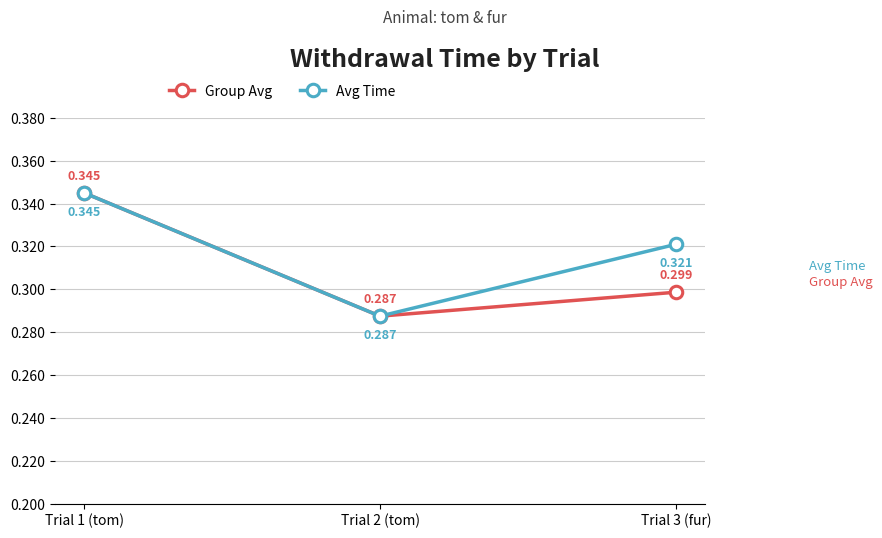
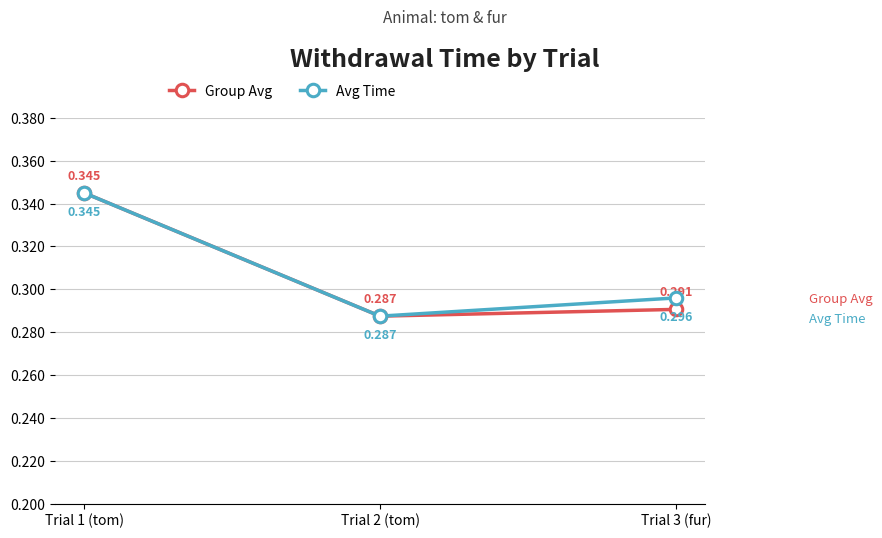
  {
    "Group Avg": {
-     "Trial 3 (fur)": 0.299
+     "Trial 3 (fur)": 0.291
    },
    "Avg Time": {
-     "Trial 3 (fur)": 0.321
+     "Trial 3 (fur)": 0.296
    }
  }
